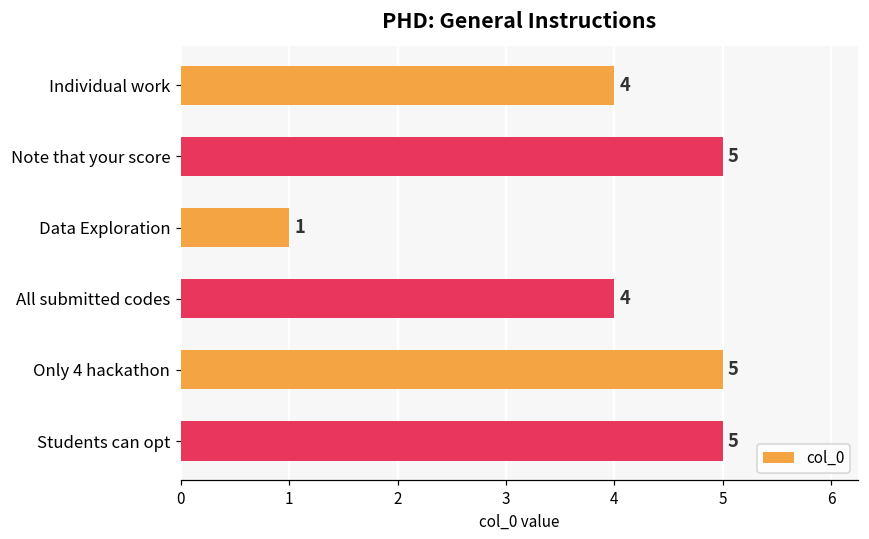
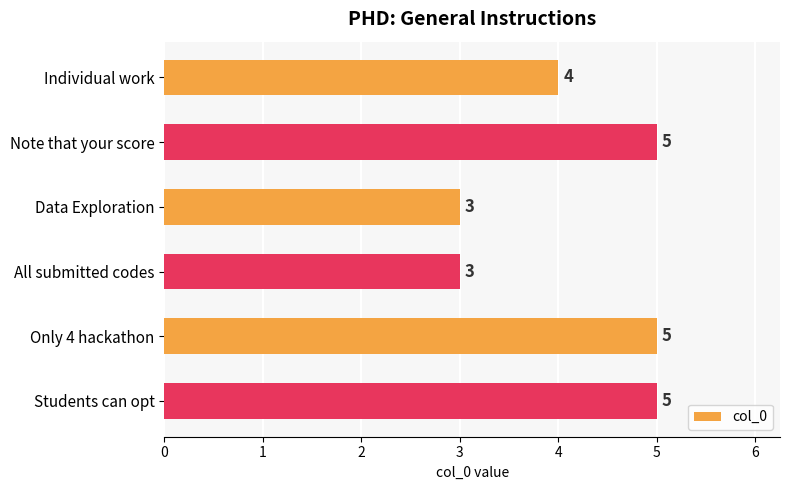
  {
    "Individual work": 4,
    "Note that your score": 5,
-   "Data Exploration": 1,
-   "All submitted codes": 4,
+   "Data Exploration": 3,
+   "All submitted codes": 3,
    "Only 4 hackathon": 5,
    "Students can opt": 5
  }
